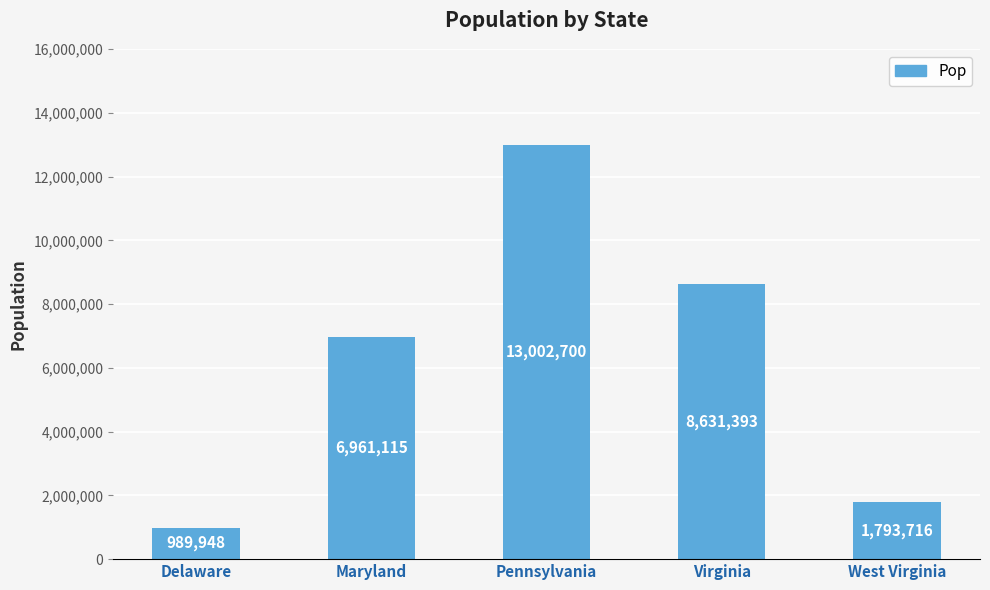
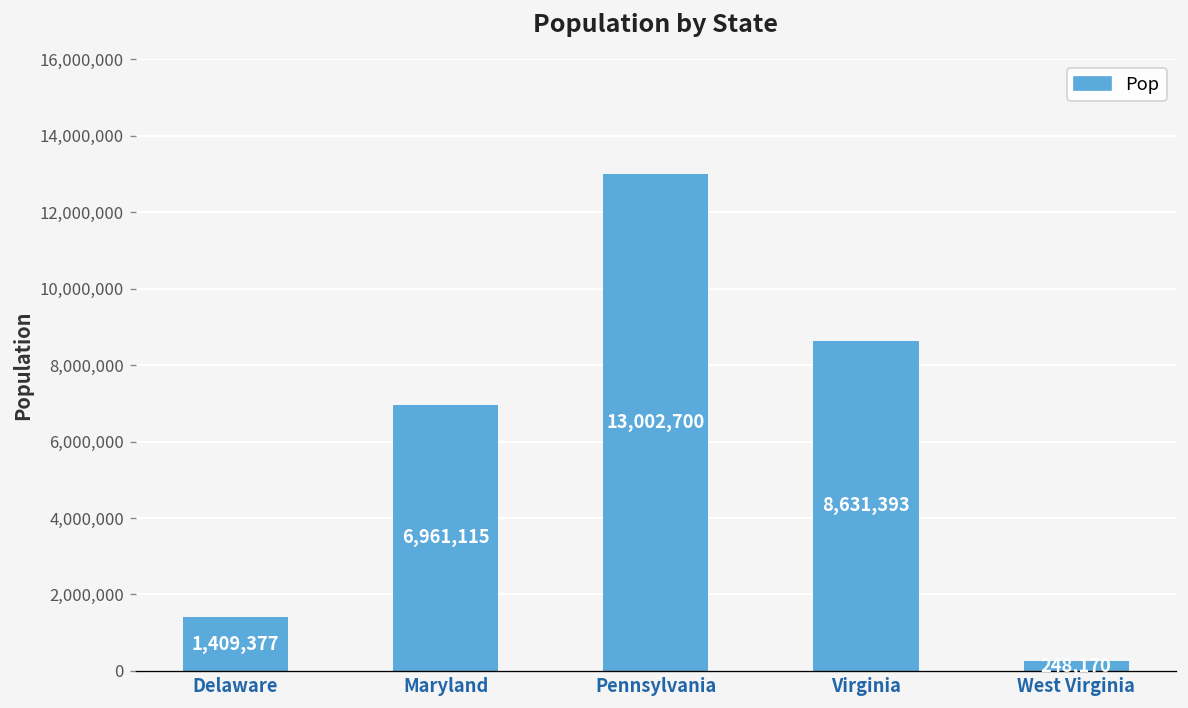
  {
-   "Delaware": "989,948",
+   "Delaware": "1,409,377",
    "Maryland": "6,961,115",
    "Pennsylvania": "13,002,700",
    "Virginia": "8,631,393",
-   "West Virginia": "1,800,000"
+   "West Virginia": "200,000"
  }
